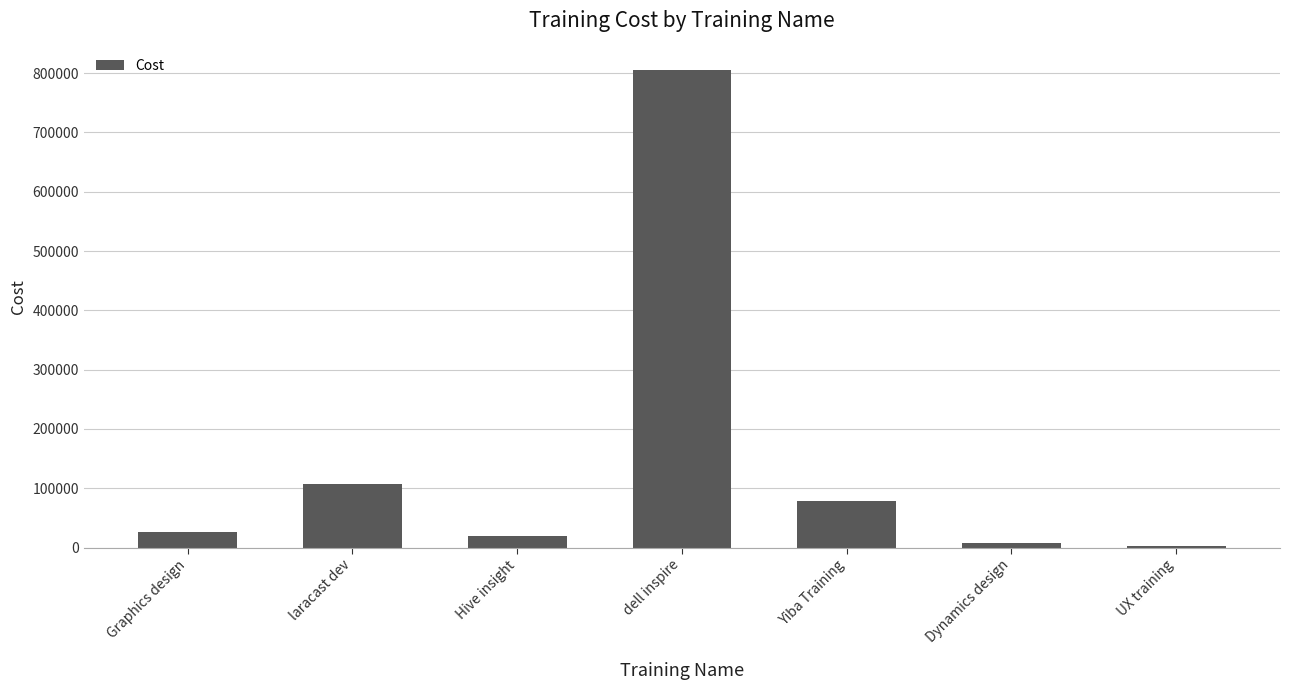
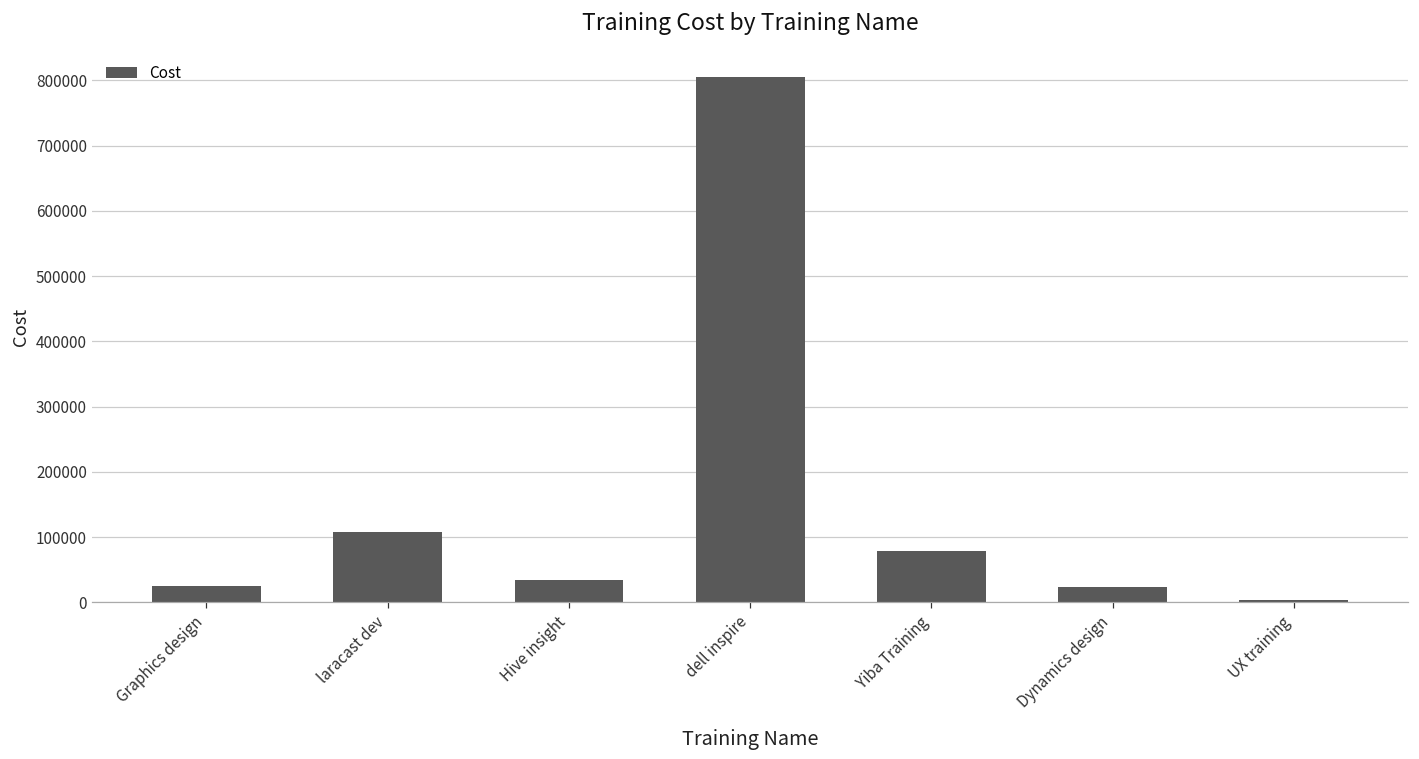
  {
    "Graphics design": 30000,
    "laracast dev": 110000,
-   "Hive insight": 20000,
+   "Hive insight": 40000,
    "dell inspire": 800000,
    "Yiba Training": 80000,
-   "Dynamics design": 10000
+   "Dynamics design": 20000
  }
